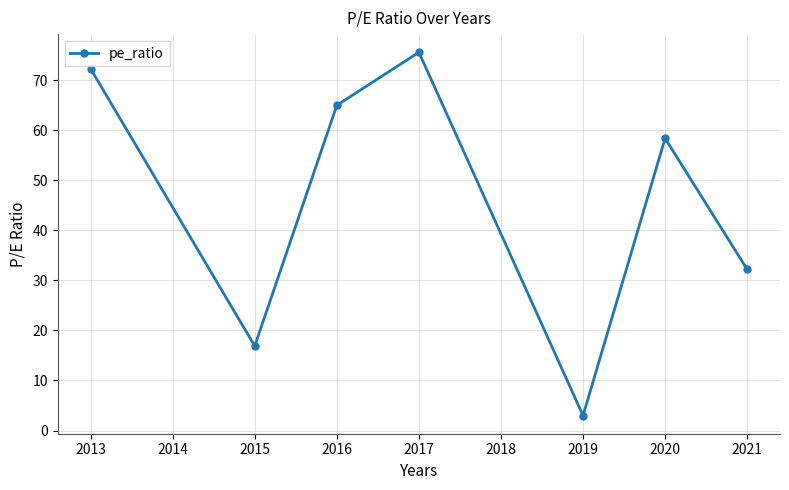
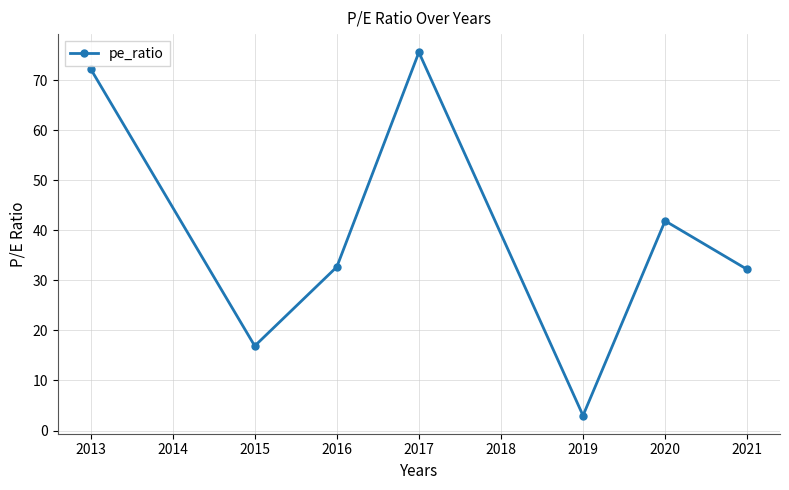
  {
    "2013": 72,
    "2015": 17,
-   "2016": 65,
+   "2016": 33,
    "2017": 76,
    "2019": 3,
-   "2020": 58,
+   "2020": 42,
    "2021": 32
  }
